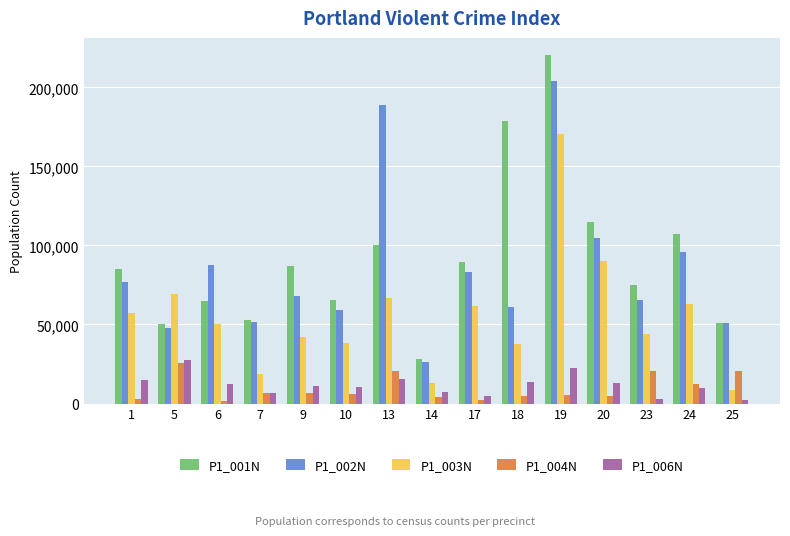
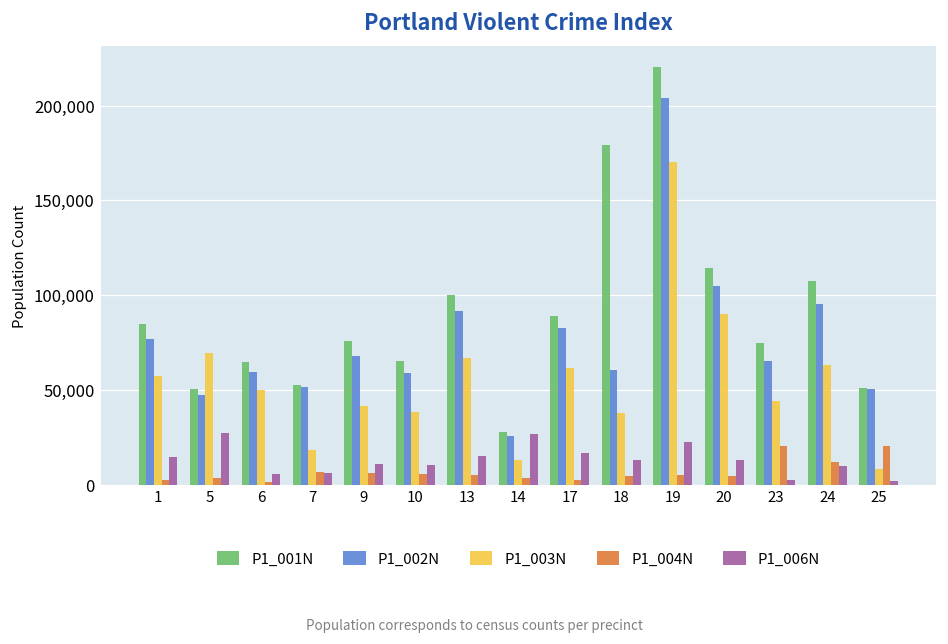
  {
    "P1_001N": {
      "1": "85,000",
      "5": "51,000",
      "6": "65,000",
      "7": "53,000",
-     "9": "87,000",
+     "9": "76,000",
      "10": "66,000",
      "13": "100,000",
      "14": "28,000",
      "17": "89,000",
      "18": "179,000",
      "19": "220,000",
      "20": "115,000",
      "23": "75,000",
      "24": "107,000",
      "25": "51,000"
    },
    "P1_002N": {
      "1": "77,000",
      "5": "48,000",
-     "6": "88,000",
+     "6": "59,000",
      "7": "52,000",
      "9": "68,000",
      "10": "59,000",
-     "13": "189,000",
+     "13": "92,000",
      "14": "26,000",
      "17": "83,000",
      "18": "61,000",
      "19": "204,000",
      "20": "105,000",
      "23": "65,000",
      "24": "96,000",
      "25": "51,000"
    },
    "P1_003N": {
      "1": "58,000",
      "5": "70,000",
      "6": "50,000",
      "7": "18,000",
      "9": "42,000",
      "10": "38,000",
      "13": "67,000",
      "14": "13,000",
      "17": "61,000",
      "18": "38,000",
      "19": "170,000",
      "20": "90,000",
      "23": "44,000",
      "24": "63,000",
      "25": "8,000"
    },
    "P1_004N": {
      "1": "3,000",
-     "5": "26,000",
+     "5": "4,000",
      "6": "2,000",
      "7": "7,000",
      "9": "7,000",
      "10": "6,000",
-     "13": "21,000",
+     "13": "5,000",
      "14": "4,000",
      "17": "2,000",
      "18": "5,000",
      "19": "6,000",
      "20": "5,000",
      "23": "21,000",
      "24": "12,000",
      "25": "21,000"
    },
    "P1_006N": {
      "1": "15,000",
      "5": "28,000",
-     "6": "12,000",
+     "6": "6,000",
      "7": "6,000",
      "9": "11,000",
      "10": "10,000",
      "13": "15,000",
-     "14": "7,000",
-     "17": "5,000",
+     "14": "27,000",
+     "17": "17,000",
      "18": "13,000",
      "19": "23,000",
      "20": "13,000",
      "23": "3,000",
      "24": "10,000",
      "25": "2,000"
    }
  }
